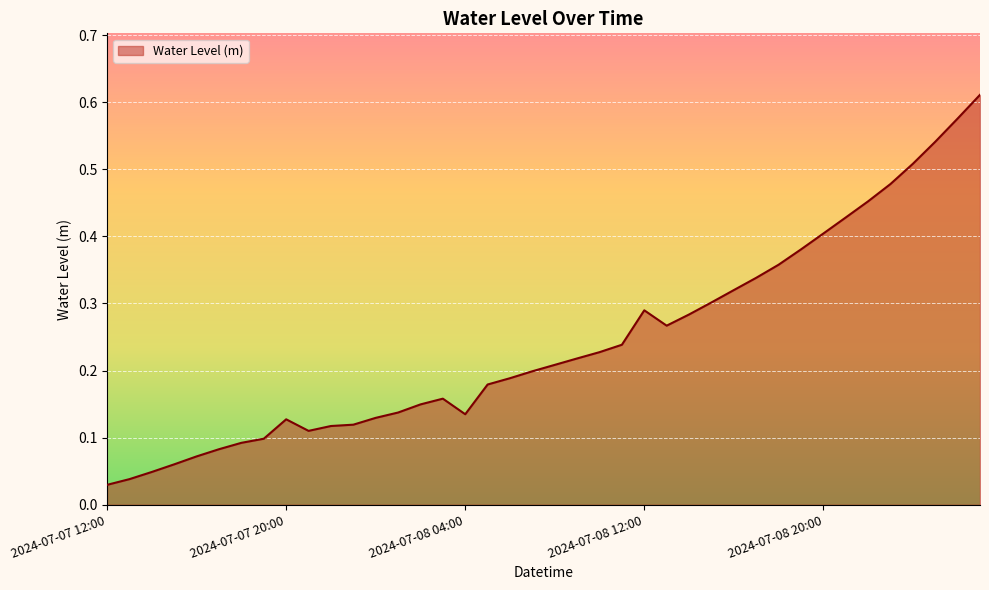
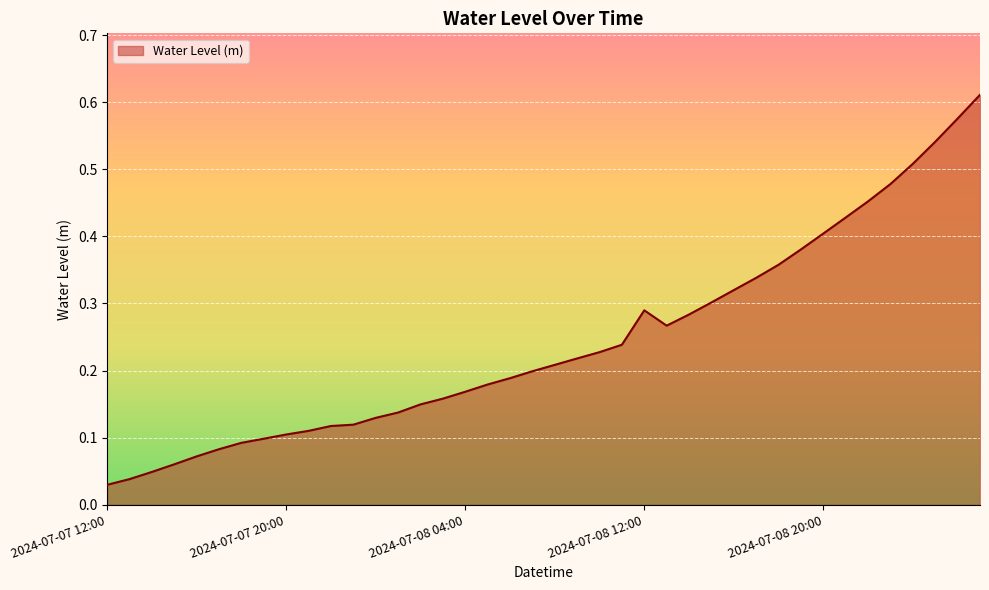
  {
    "2024-07-07 12:00": 0.03,
-   "2024-07-07 20:00": 0.13,
-   "2024-07-08 04:00": 0.13,
+   "2024-07-07 20:00": 0.10,
+   "2024-07-08 04:00": 0.17,
    "2024-07-08 12:00": 0.29,
    "2024-07-08 20:00": 0.40
  }
